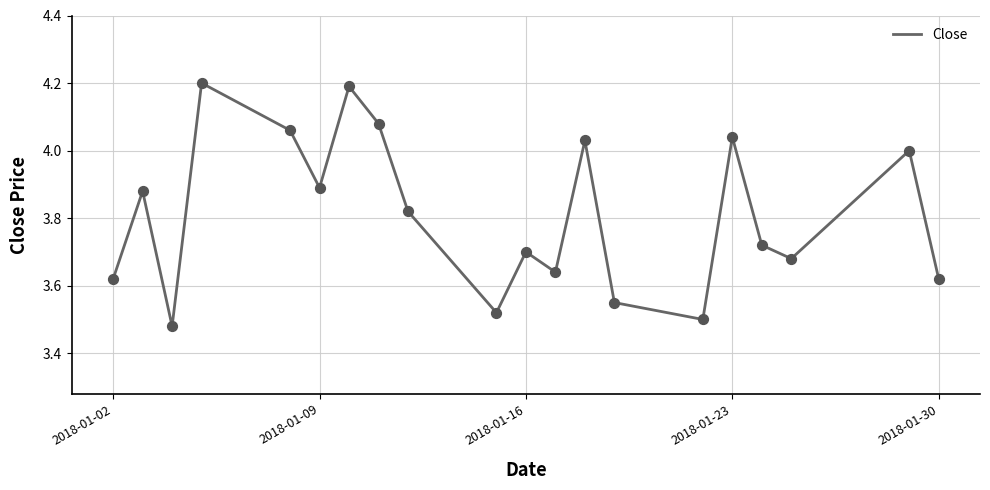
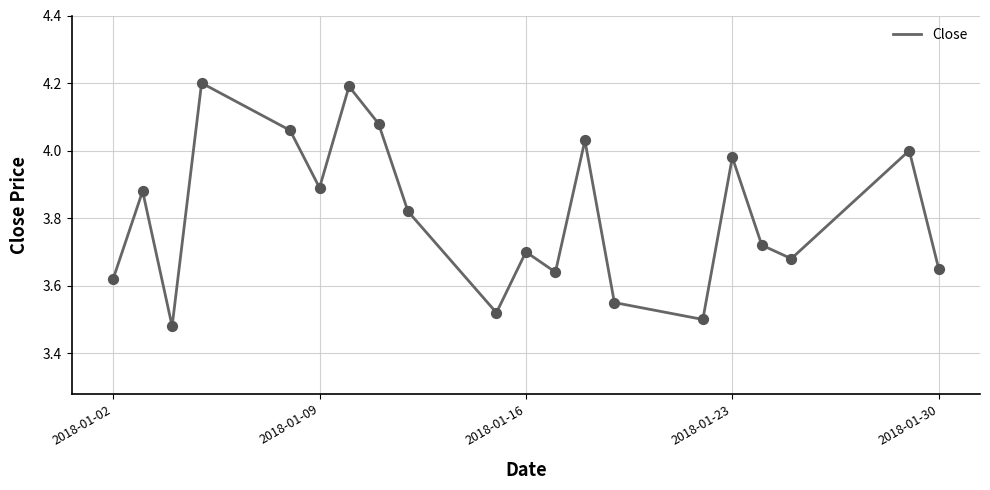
  {
    "2018-01-02": 3.62,
    "2018-01-09": 3.89,
    "2018-01-16": 3.70,
-   "2018-01-23": 4.04,
-   "2018-01-30": 3.62
+   "2018-01-23": 3.98,
+   "2018-01-30": 3.65
  }
